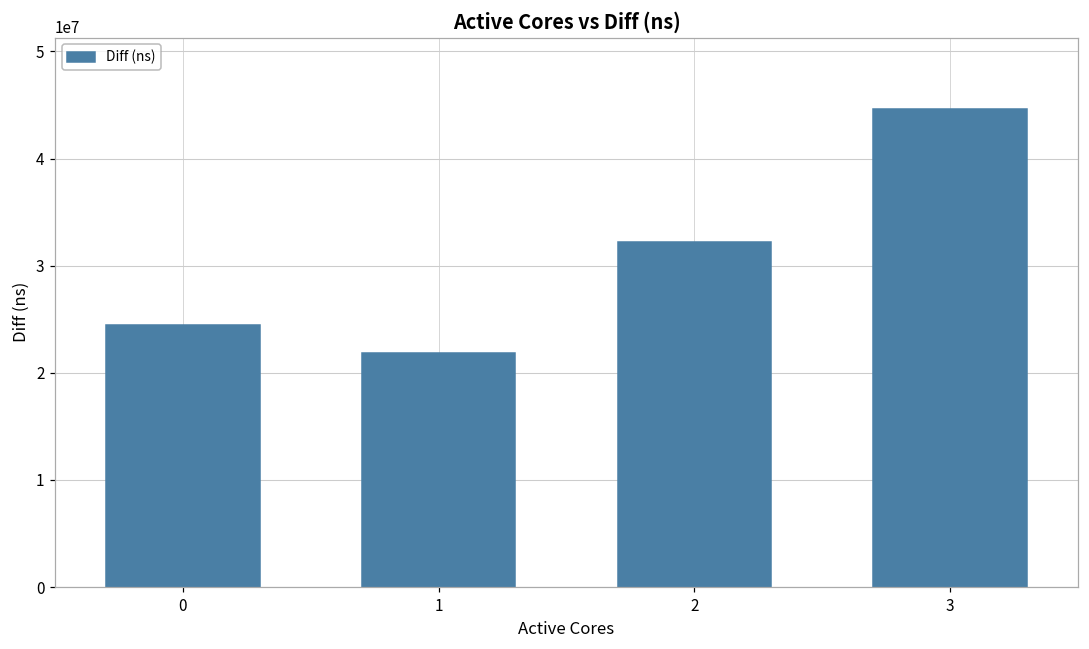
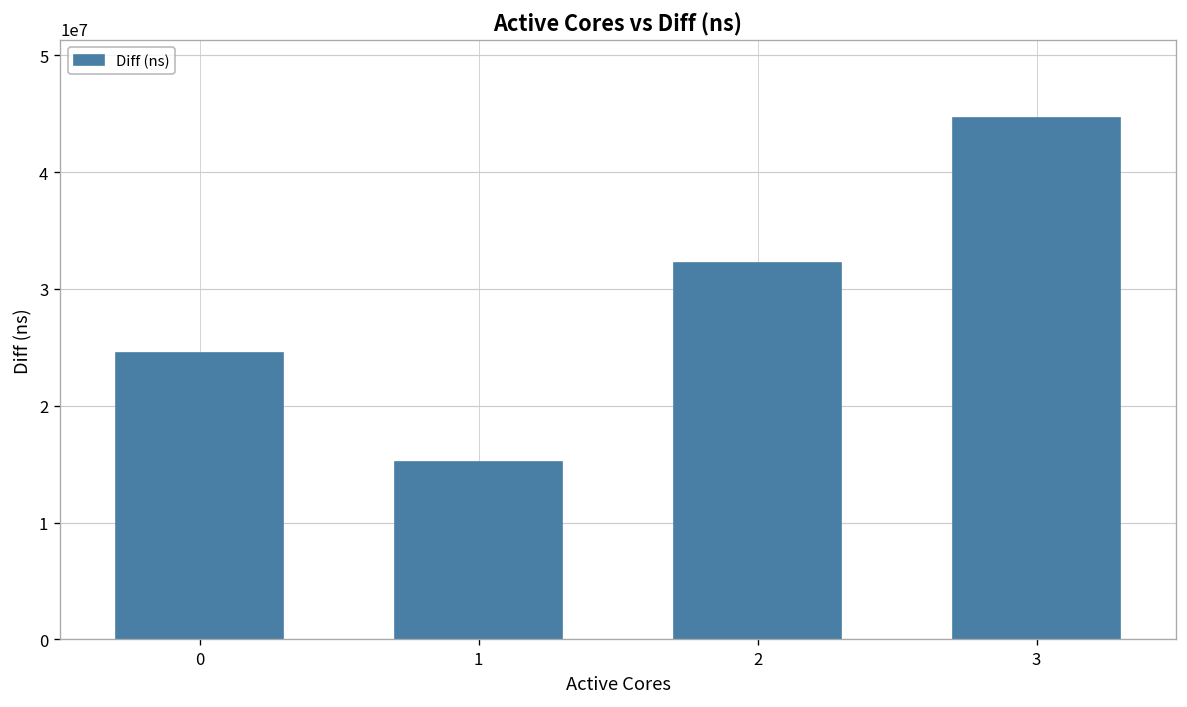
  {
    "0": 24000000,
-   "1": 22000000,
+   "1": 15000000,
    "2": 32000000,
    "3": 45000000
  }
